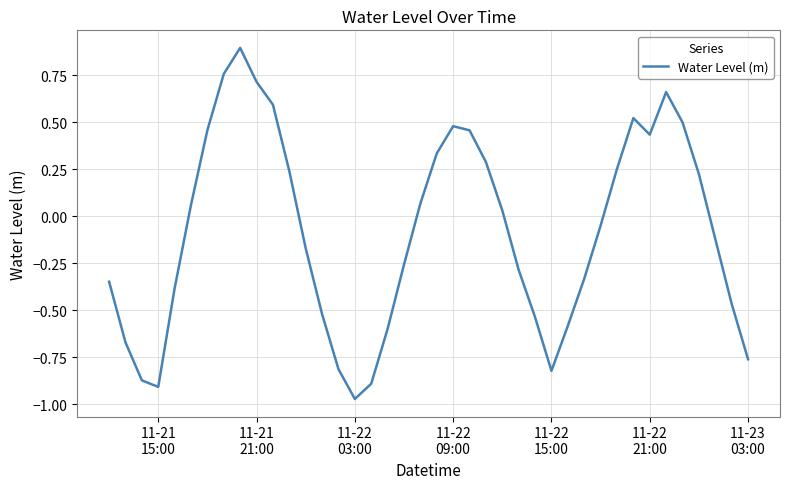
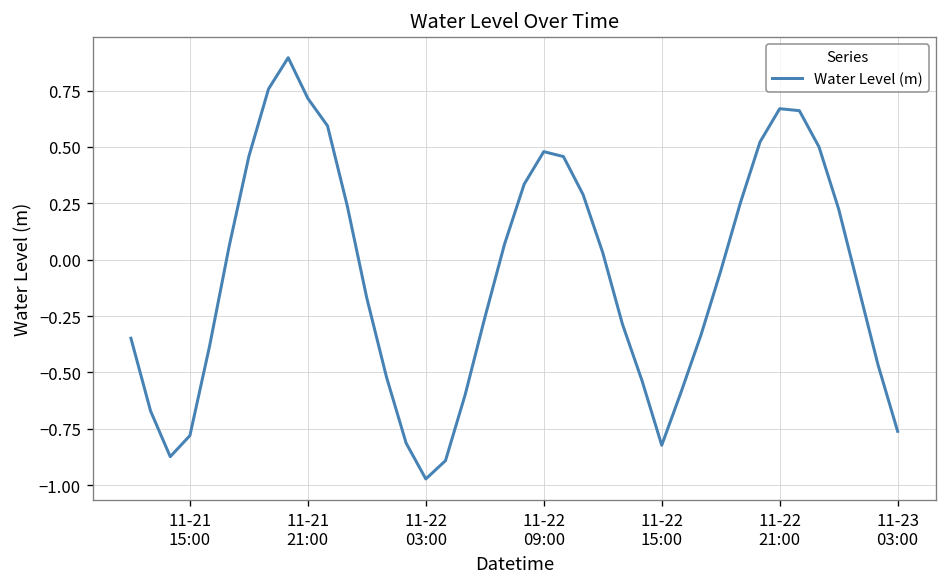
  {
-   "11-21 15:00": -0.91,
+   "11-21 15:00": -0.78,
    "11-21 21:00": 0.72,
    "11-22 03:00": -0.97,
    "11-22 09:00": 0.48,
    "11-22 15:00": -0.82,
-   "11-22 21:00": 0.43,
+   "11-22 21:00": 0.67,
    "11-23 03:00": -0.76
  }
